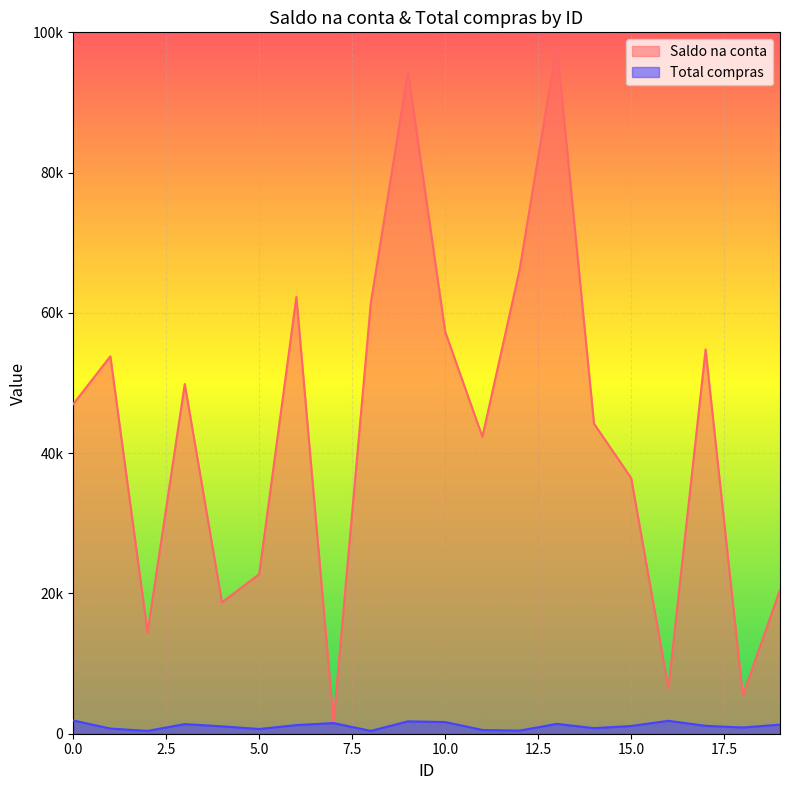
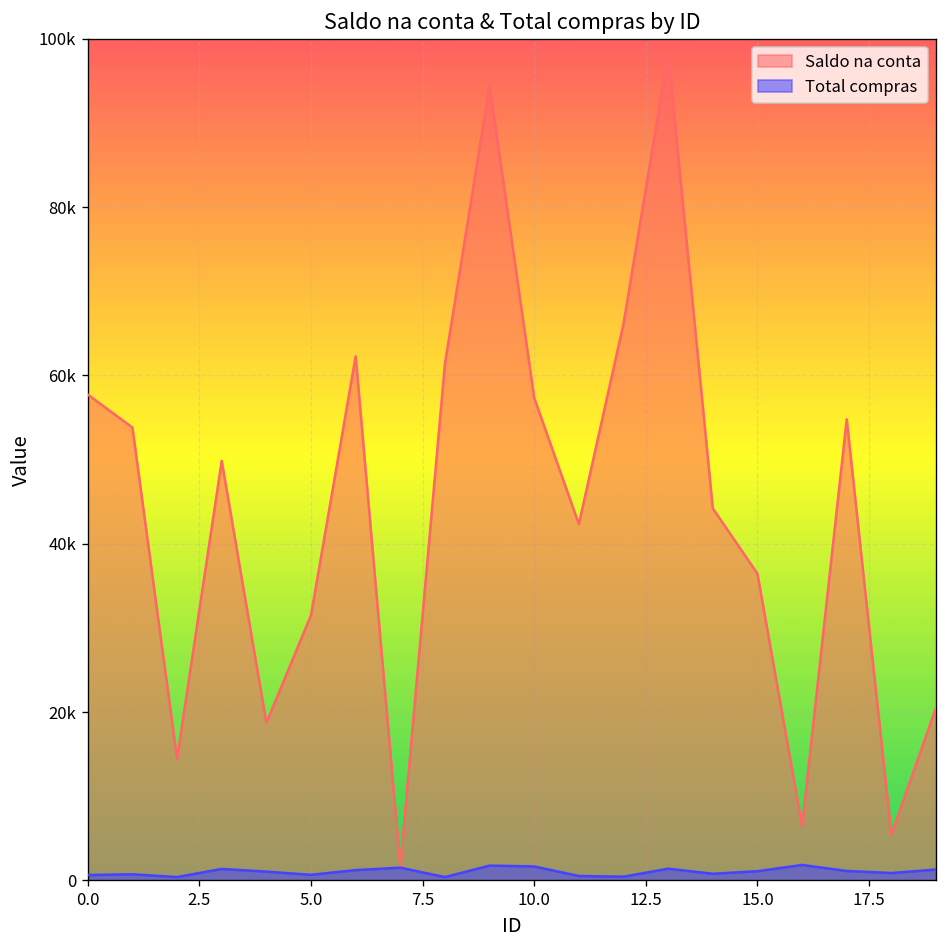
  {
    "Saldo na conta": {
-     "0.0": 47000,
-     "5.0": 23000,
+     "0.0": 58000,
+     "5.0": 32000,
      "10.0": 57000,
      "15.0": 36000
    },
    "Total compras": {
-     "0.0": 2000,
+     "0.0": 1000,
      "5.0": 1000,
      "10.0": 2000,
      "15.0": 1000
    }
  }
